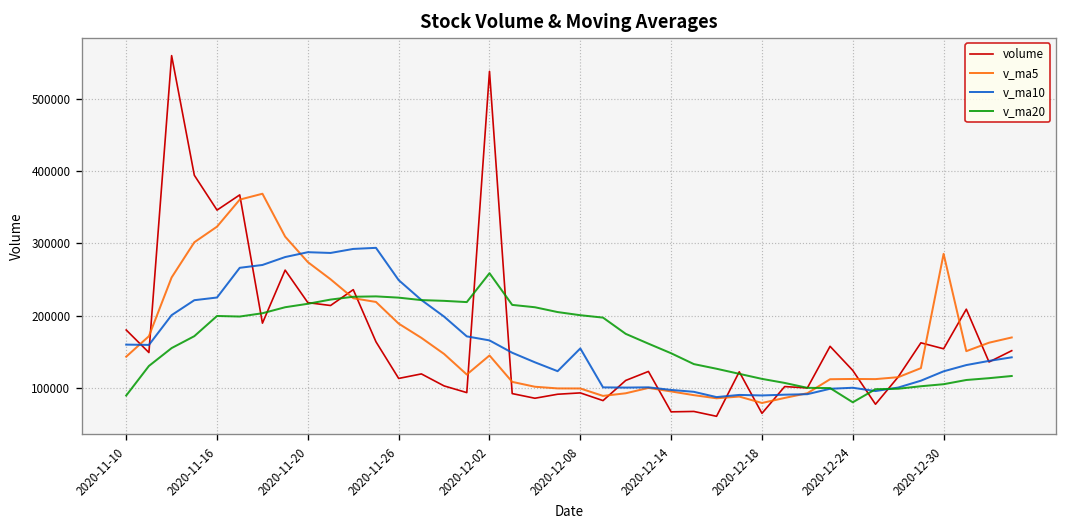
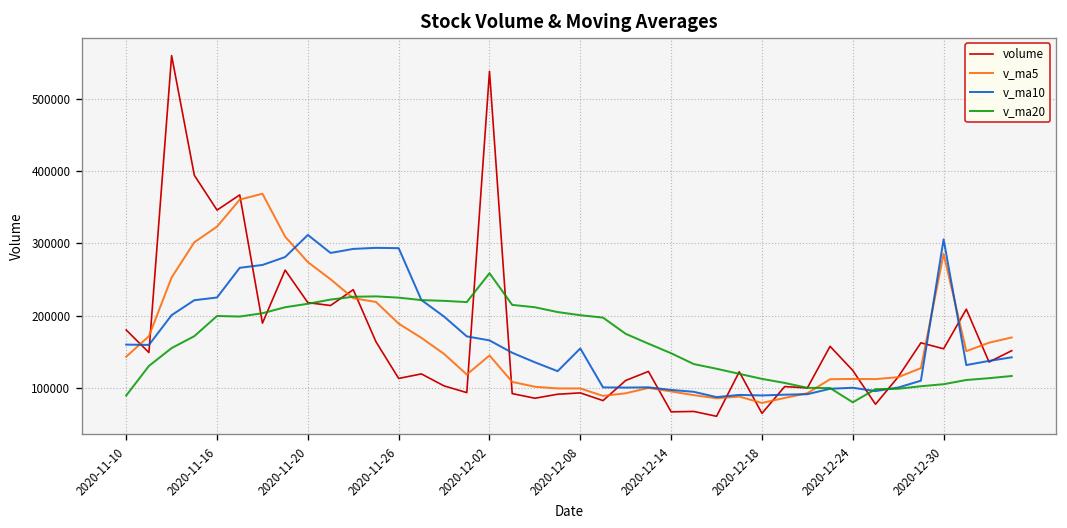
  {
    "volume": {
      "2020-11-10": 180000,
      "2020-11-16": 350000,
      "2020-11-26": 110000,
      "2020-12-02": 540000,
      "2020-12-08": 90000,
      "2020-12-14": 70000,
      "2020-12-18": 60000,
      "2020-12-24": 120000,
      "2020-12-30": 150000
    },
    "v_ma5": {
      "2020-11-10": 140000,
      "2020-11-16": 320000,
      "2020-11-20": 270000,
      "2020-11-26": 190000,
      "2020-12-02": 140000,
      "2020-12-08": 100000,
      "2020-12-18": 80000,
      "2020-12-24": 110000,
      "2020-12-30": 290000
    },
    "v_ma10": {
      "2020-11-10": 160000,
      "2020-11-16": 230000,
-     "2020-11-20": 290000,
-     "2020-11-26": 250000,
+     "2020-11-20": 310000,
+     "2020-11-26": 290000,
      "2020-12-02": 170000,
      "2020-12-08": 150000,
      "2020-12-18": 90000,
      "2020-12-24": 100000,
-     "2020-12-30": 120000
+     "2020-12-30": 310000
    },
    "v_ma20": {
      "2020-11-10": 90000,
      "2020-11-16": 200000,
      "2020-11-26": 220000,
      "2020-12-02": 260000,
      "2020-12-08": 200000,
      "2020-12-14": 150000,
      "2020-12-18": 110000,
      "2020-12-24": 80000,
      "2020-12-30": 100000
    }
  }
